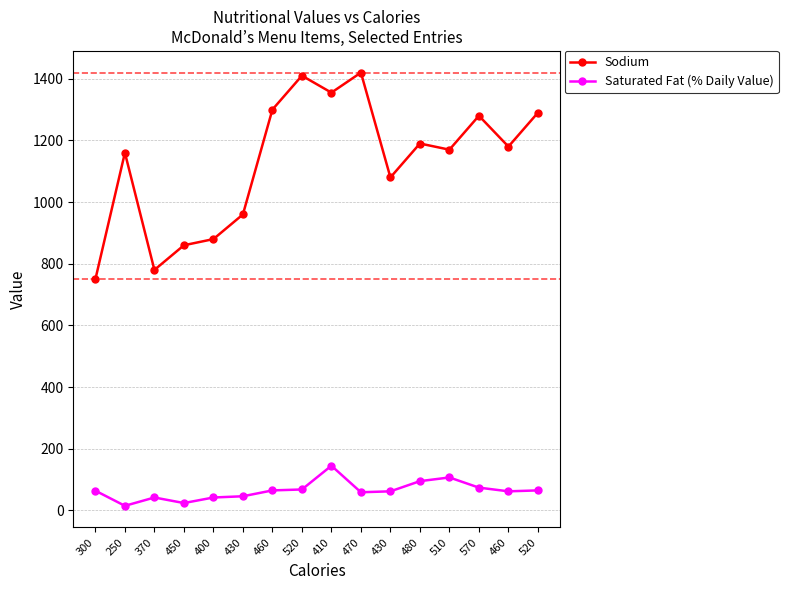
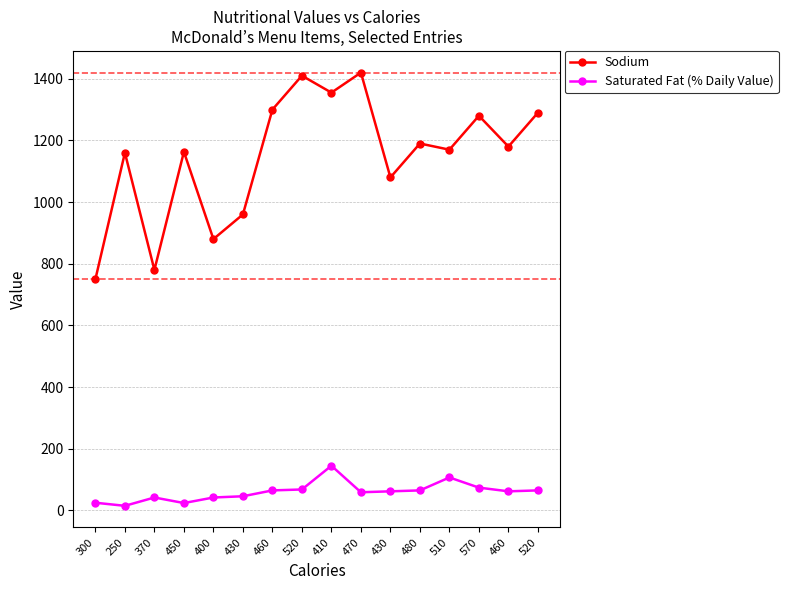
  {
    "Sodium": {
      "300": 750,
      "250": 1160,
      "370": 780,
-     "450": 860,
+     "450": 1160,
      "400": 880,
      "410": 1360,
      "470": 1420,
      "480": 1190,
      "510": 1170,
      "570": 1280
    },
    "Saturated Fat (% Daily Value)": {
-     "300": 60,
+     "300": 30,
      "250": 20,
      "370": 40,
      "450": 20,
      "400": 40,
      "410": 150,
      "470": 60,
-     "480": 100,
+     "480": 70,
      "510": 110,
      "570": 70
    }
  }
